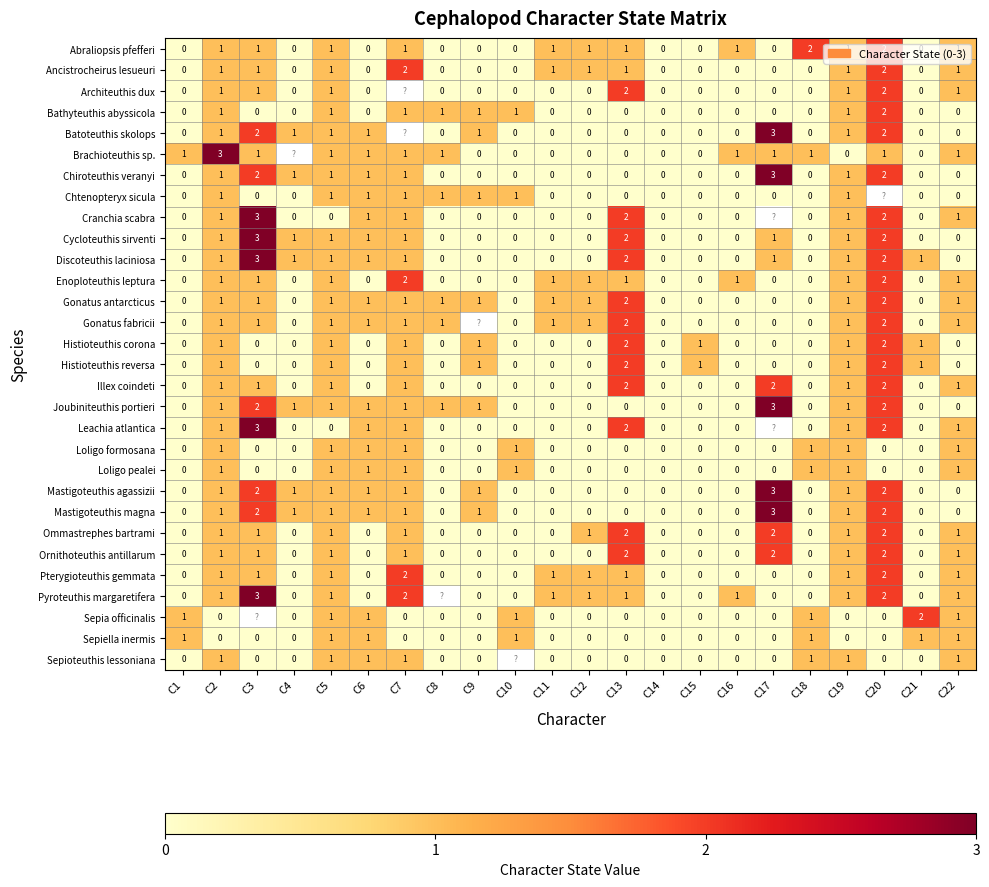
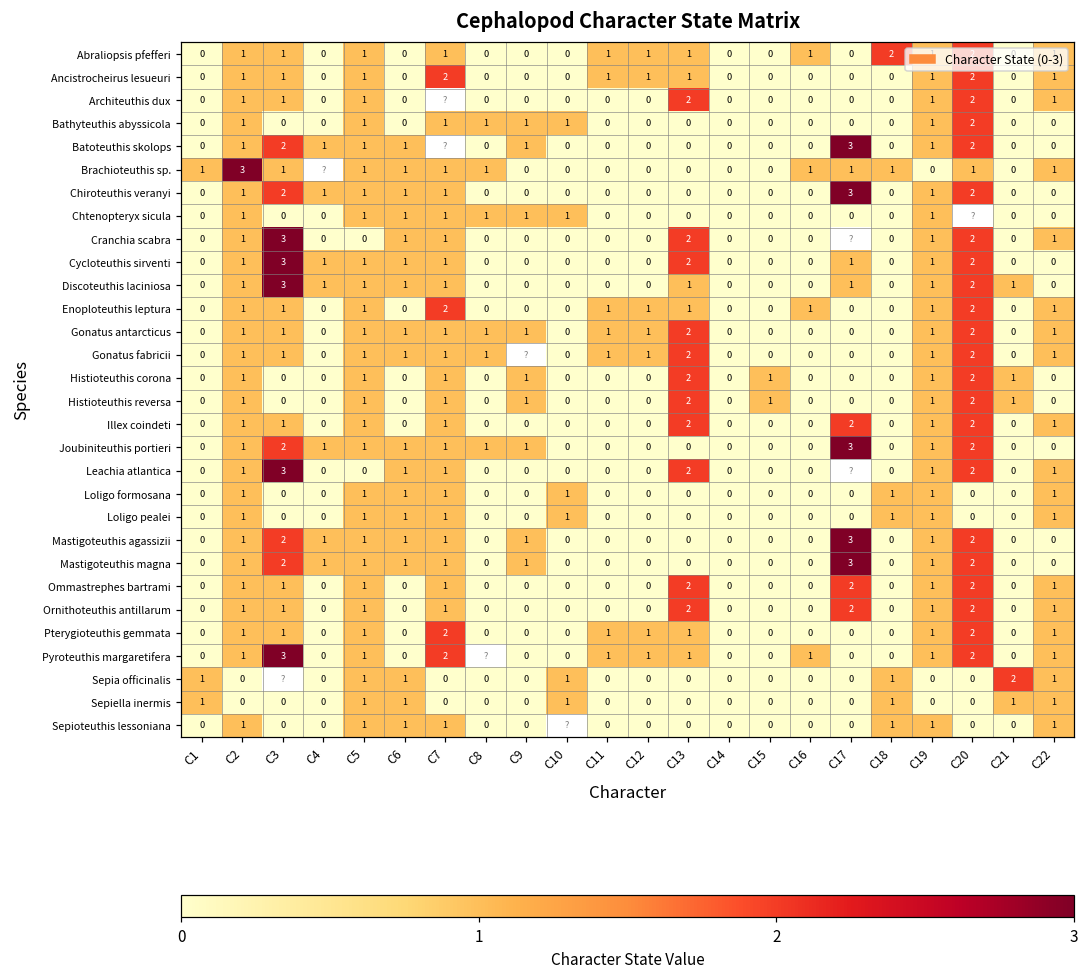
  {
    "Discoteuthis laciniosa": {
      "C1": 0,
      "C2": 1,
      "C3": 3,
      "C4": 1,
      "C5": 1,
      "C6": 1,
      "C7": 1,
      "C8": 0,
      "C9": 0,
      "C10": 0,
      "C11": 0,
      "C12": 0,
-     "C13": 2,
+     "C13": 1,
      "C14": 0,
      "C15": 0,
      "C16": 0,
      "C17": 1,
      "C18": 0,
      "C19": 1,
      "C20": 2,
      "C21": 1,
      "C22": 0
    },
    "Ommastrephes bartrami": {
      "C1": 0,
      "C2": 1,
      "C3": 1,
      "C4": 0,
      "C5": 1,
      "C6": 0,
      "C7": 1,
      "C8": 0,
      "C9": 0,
      "C10": 0,
      "C11": 0,
-     "C12": 1,
+     "C12": 0,
      "C13": 2,
      "C14": 0,
      "C15": 0,
      "C16": 0,
      "C17": 2,
      "C18": 0,
      "C19": 1,
      "C20": 2,
      "C21": 0,
      "C22": 1
    }
  }
